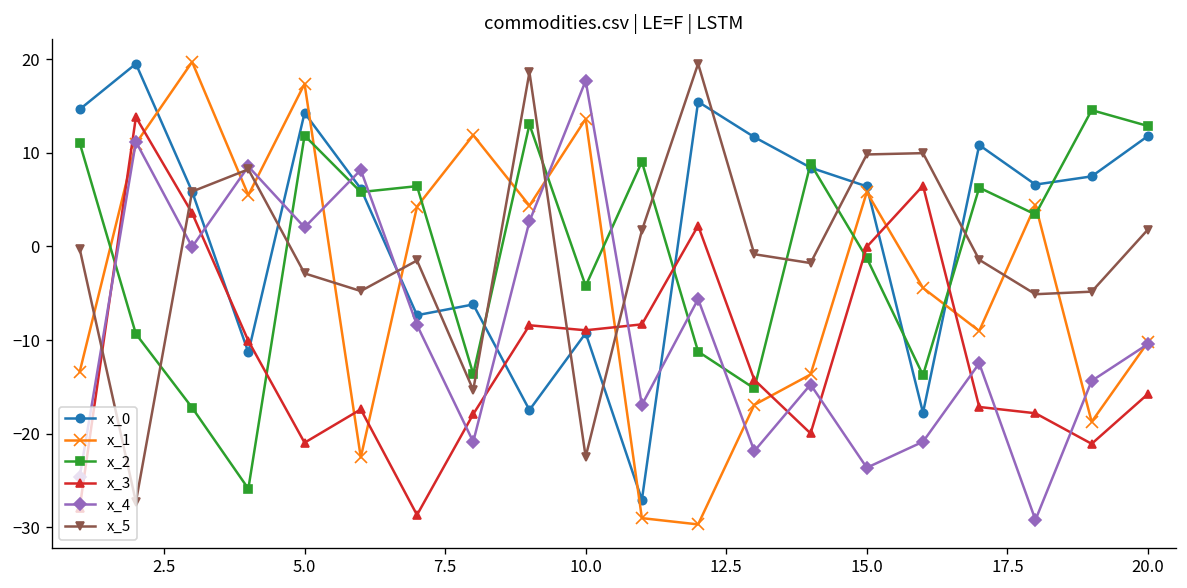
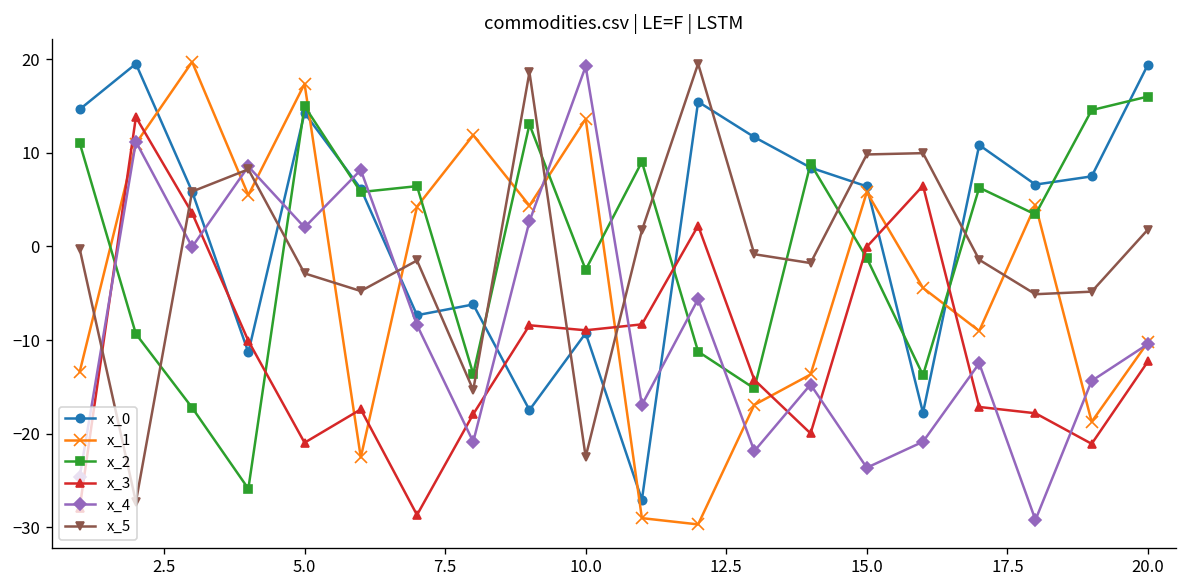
  {
    "x_0": {
      "5.0": 14,
      "15.0": 6,
-     "20.0": 12
+     "20.0": 19
    },
    "x_1": {
      "5.0": 17,
      "10.0": 14,
      "15.0": 6
    },
    "x_2": {
-     "5.0": 12,
-     "10.0": -4,
+     "5.0": 15,
+     "10.0": -2,
      "15.0": -1,
-     "20.0": 13
+     "20.0": 16
    },
    "x_3": {
      "5.0": -21,
      "15.0": 0,
-     "20.0": -16
+     "20.0": -12
    },
    "x_4": {
      "5.0": 2,
-     "10.0": 18,
+     "10.0": 19,
      "15.0": -24
    },
    "x_5": {
      "5.0": -3,
      "10.0": -22,
      "15.0": 10,
      "20.0": 2
    }
  }
